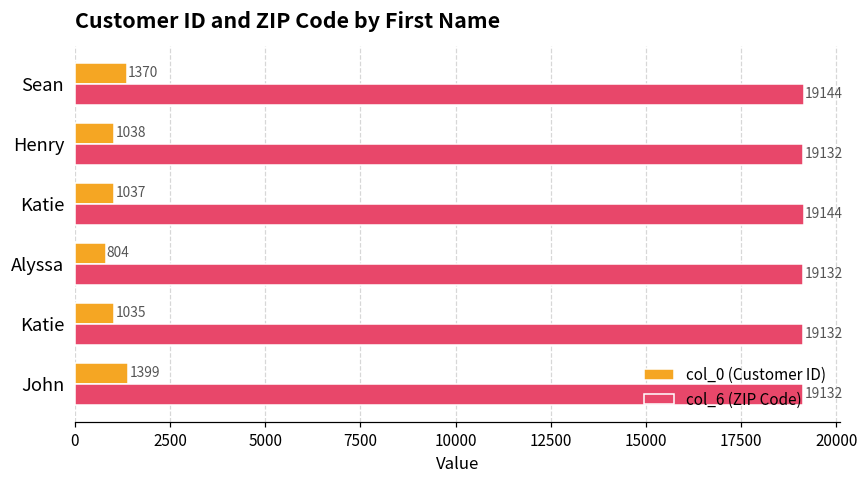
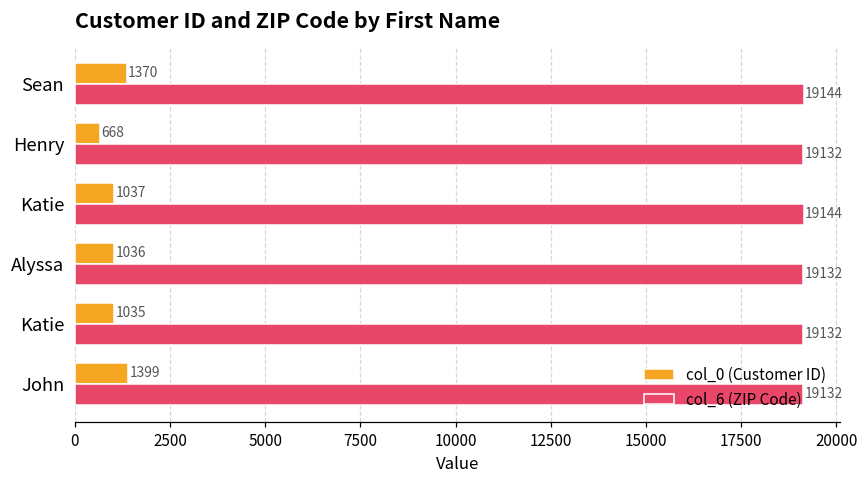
  {
    "col_0 (Customer ID)": {
      "Sean": 1370,
-     "Henry": 1038,
-     "Alyssa": 804,
+     "Henry": 668,
+     "Alyssa": 1036,
      "John": 1399
    },
    "col_6 (ZIP Code)": {
      "Sean": 19144,
      "Henry": 19132,
      "Alyssa": 19132,
      "John": 19132
    }
  }
